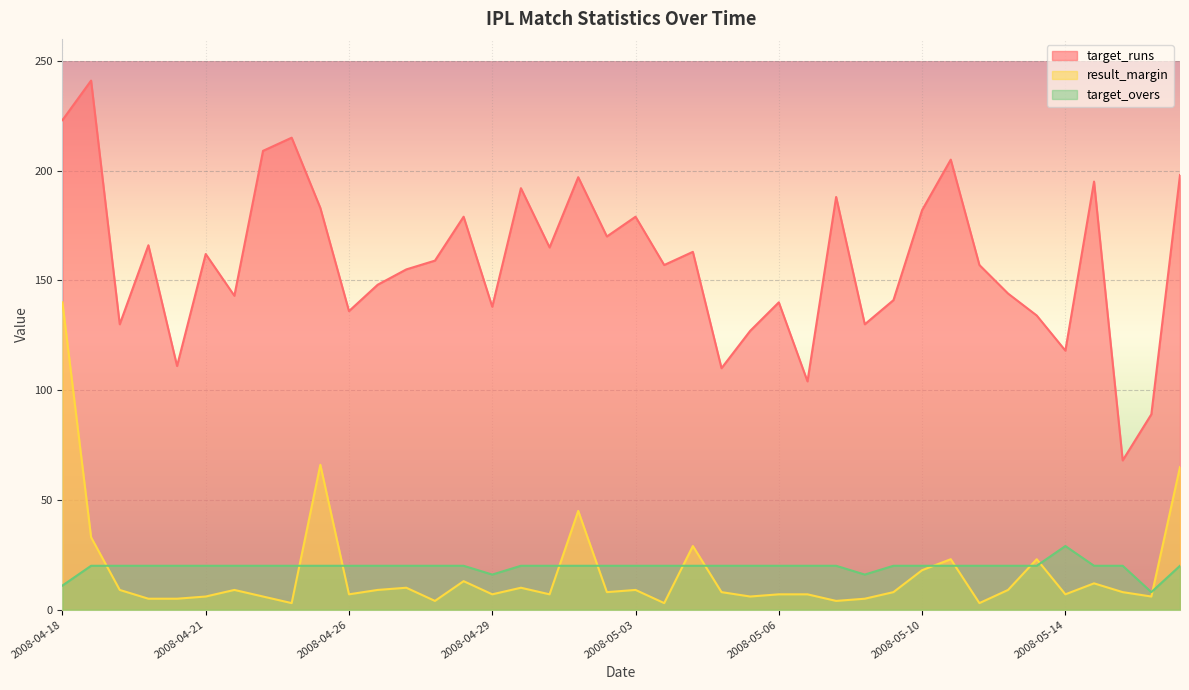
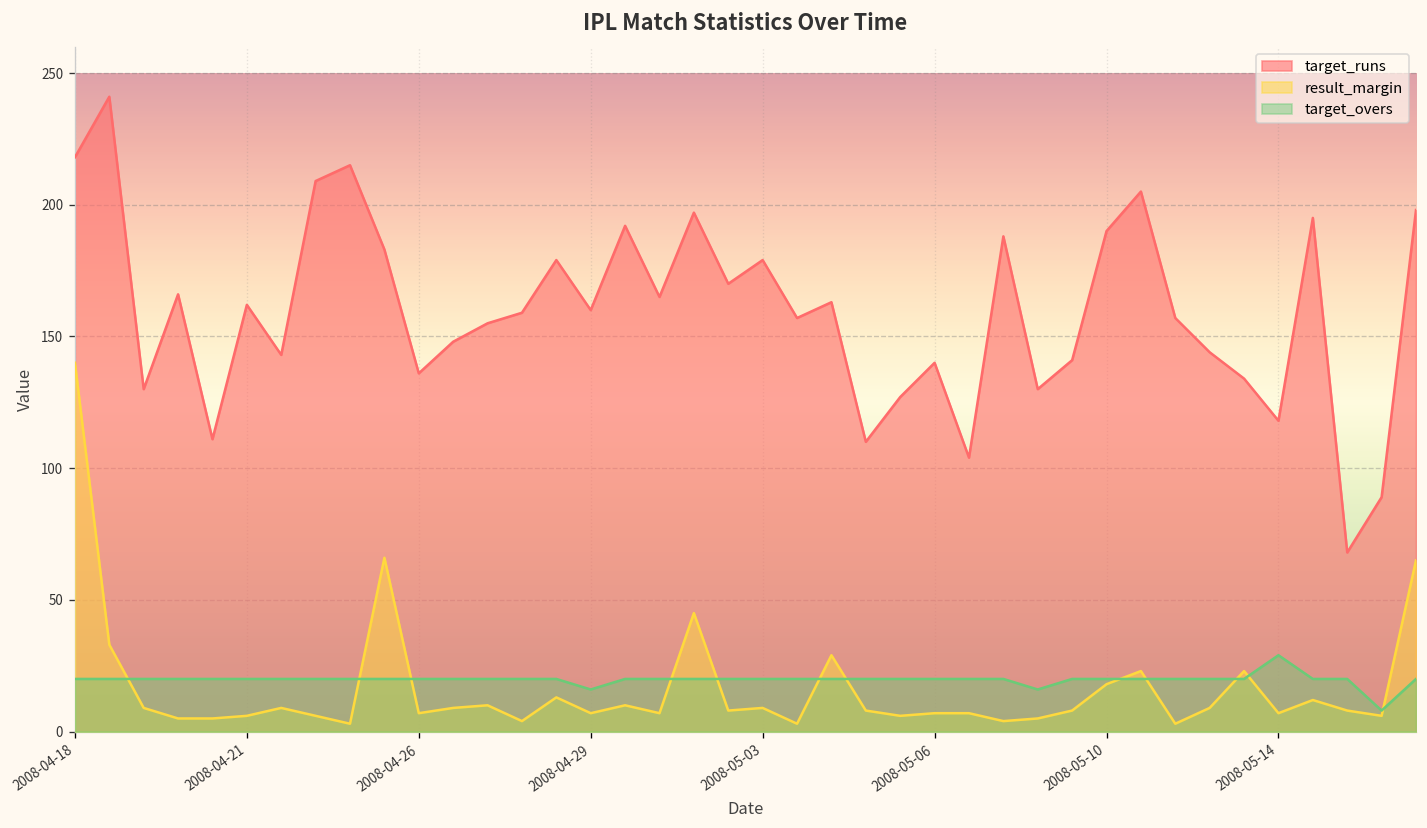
  {
    "target_runs": {
-     "2008-04-18": 223,
+     "2008-04-18": 218,
      "2008-04-21": 162,
-     "2008-04-29": 138,
+     "2008-04-29": 160,
      "2008-05-06": 140,
-     "2008-05-10": 182,
+     "2008-05-10": 190,
      "2008-05-14": 118
    },
    "result_margin": {
      "2008-04-18": 140,
      "2008-04-21": 6,
      "2008-04-29": 7,
      "2008-05-06": 7,
      "2008-05-10": 18,
      "2008-05-14": 7
    },
    "target_overs": {
-     "2008-04-18": 11,
+     "2008-04-18": 20,
      "2008-04-21": 20,
      "2008-04-29": 16,
      "2008-05-06": 20,
      "2008-05-10": 20,
      "2008-05-14": 29
    }
  }
